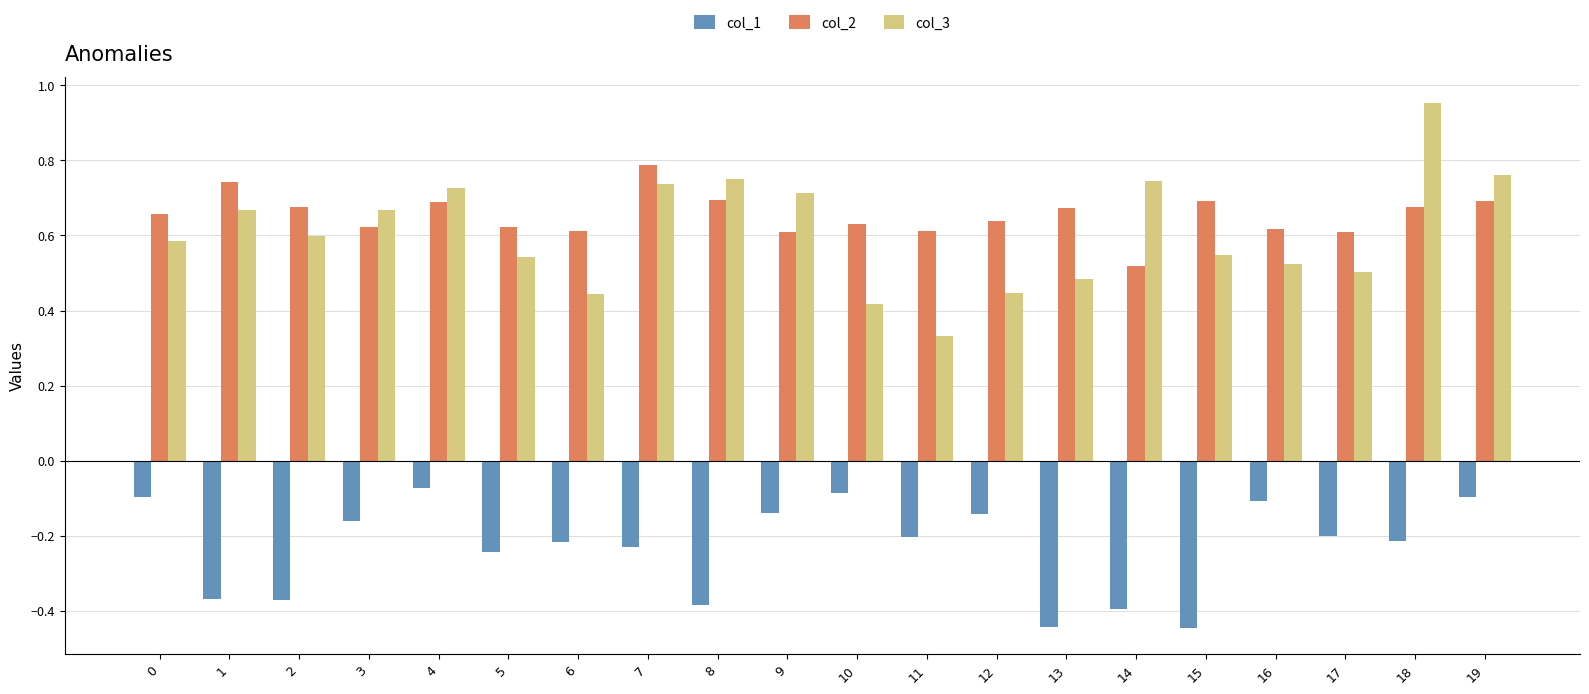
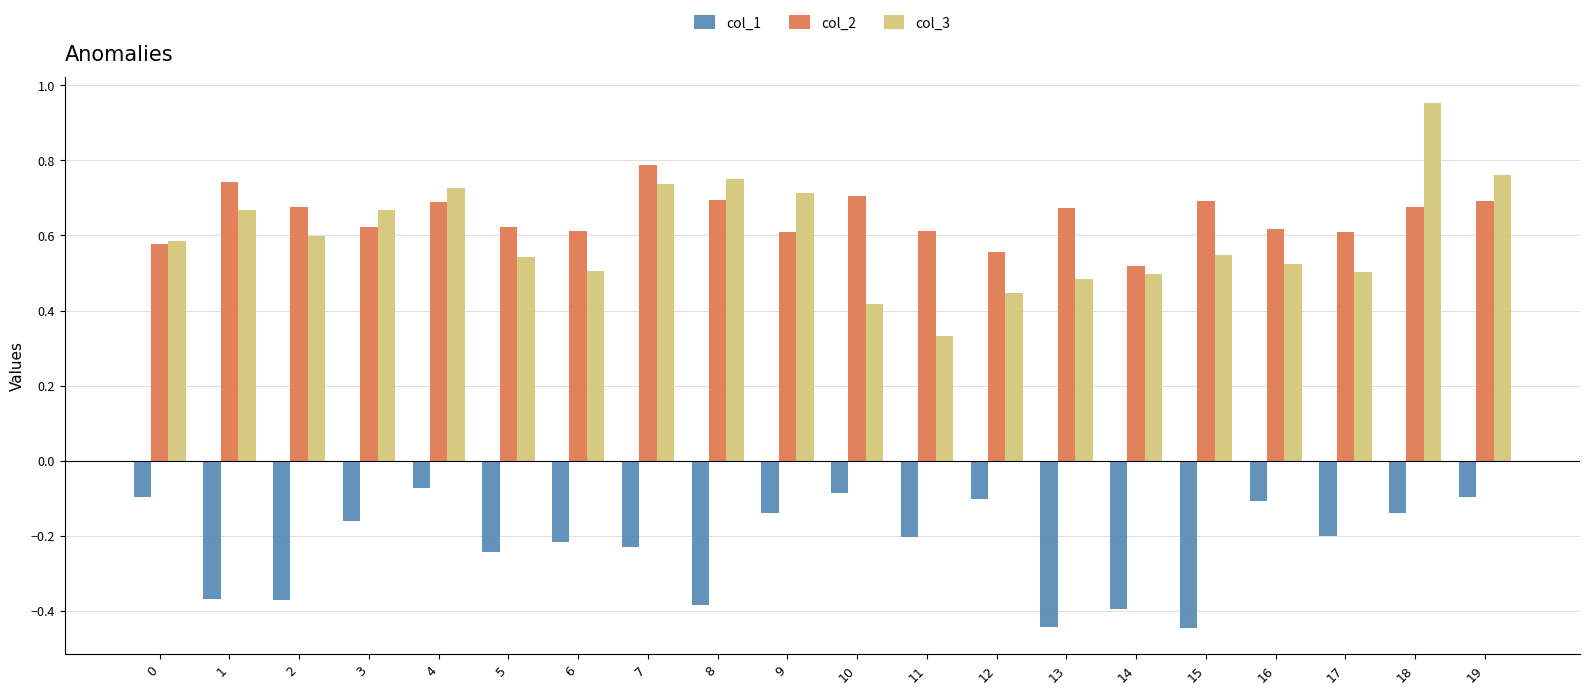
  {
    "col_1": {
      "0": -0.10,
      "1": -0.37,
      "2": -0.37,
      "3": -0.16,
      "4": -0.07,
      "5": -0.24,
      "6": -0.22,
      "7": -0.23,
      "8": -0.38,
      "9": -0.14,
      "10": -0.09,
      "11": -0.20,
-     "12": -0.14,
+     "12": -0.10,
      "13": -0.44,
      "14": -0.40,
      "15": -0.45,
      "16": -0.11,
      "17": -0.20,
-     "18": -0.21,
+     "18": -0.14,
      "19": -0.10
    },
    "col_2": {
-     "0": 0.66,
+     "0": 0.58,
      "1": 0.74,
      "2": 0.67,
      "3": 0.62,
      "4": 0.69,
      "5": 0.62,
      "6": 0.61,
      "7": 0.79,
      "8": 0.69,
      "9": 0.61,
-     "10": 0.63,
+     "10": 0.71,
      "11": 0.61,
-     "12": 0.64,
+     "12": 0.56,
      "13": 0.67,
      "14": 0.52,
      "15": 0.69,
      "16": 0.62,
      "17": 0.61,
      "18": 0.68,
      "19": 0.69
    },
    "col_3": {
      "0": 0.58,
      "1": 0.67,
      "2": 0.60,
      "3": 0.67,
      "4": 0.73,
      "5": 0.54,
-     "6": 0.44,
+     "6": 0.50,
      "7": 0.74,
      "8": 0.75,
      "9": 0.71,
      "10": 0.42,
      "11": 0.33,
      "12": 0.45,
      "13": 0.48,
-     "14": 0.74,
+     "14": 0.50,
      "15": 0.55,
      "16": 0.52,
      "17": 0.50,
      "18": 0.95,
      "19": 0.76
    }
  }
